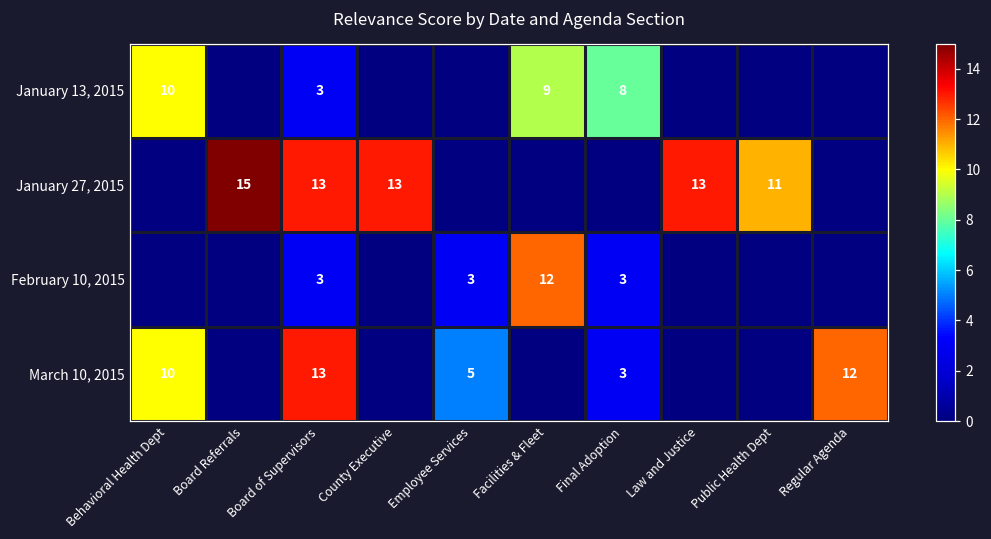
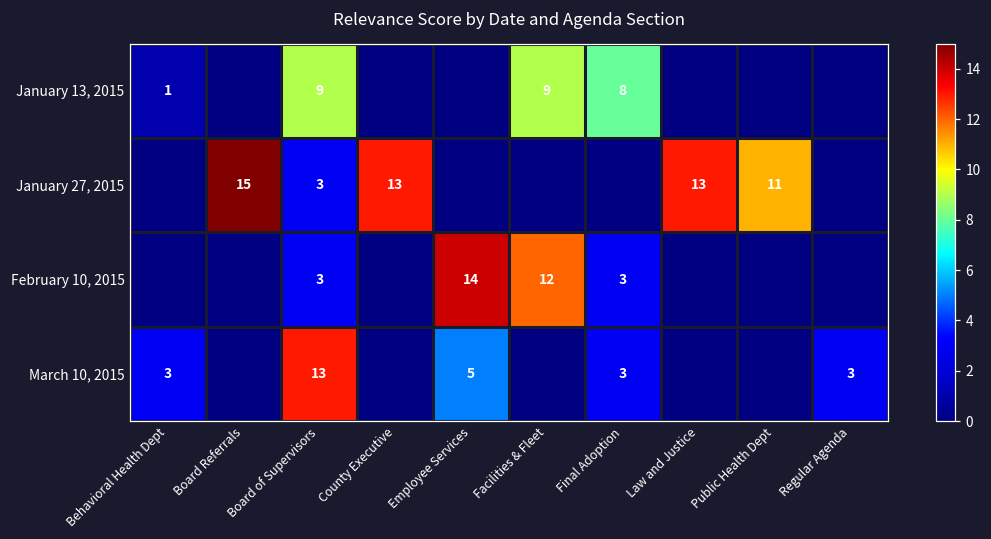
  {
    "January 13, 2015": {
-     "Behavioral Health Dept": 10,
-     "Board of Supervisors": 3,
+     "Behavioral Health Dept": 1,
+     "Board of Supervisors": 9,
      "Facilities & Fleet": 9,
      "Final Adoption": 8
    },
    "January 27, 2015": {
      "Board Referrals": 15,
-     "Board of Supervisors": 13,
+     "Board of Supervisors": 3,
      "County Executive": 13,
      "Law and Justice": 13,
      "Public Health Dept": 11
    },
    "February 10, 2015": {
      "Board of Supervisors": 3,
-     "Employee Services": 3,
+     "Employee Services": 14,
      "Facilities & Fleet": 12,
      "Final Adoption": 3
    },
    "March 10, 2015": {
-     "Behavioral Health Dept": 10,
+     "Behavioral Health Dept": 3,
      "Board of Supervisors": 13,
      "Employee Services": 5,
      "Final Adoption": 3,
-     "Regular Agenda": 12
+     "Regular Agenda": 3
    }
  }
